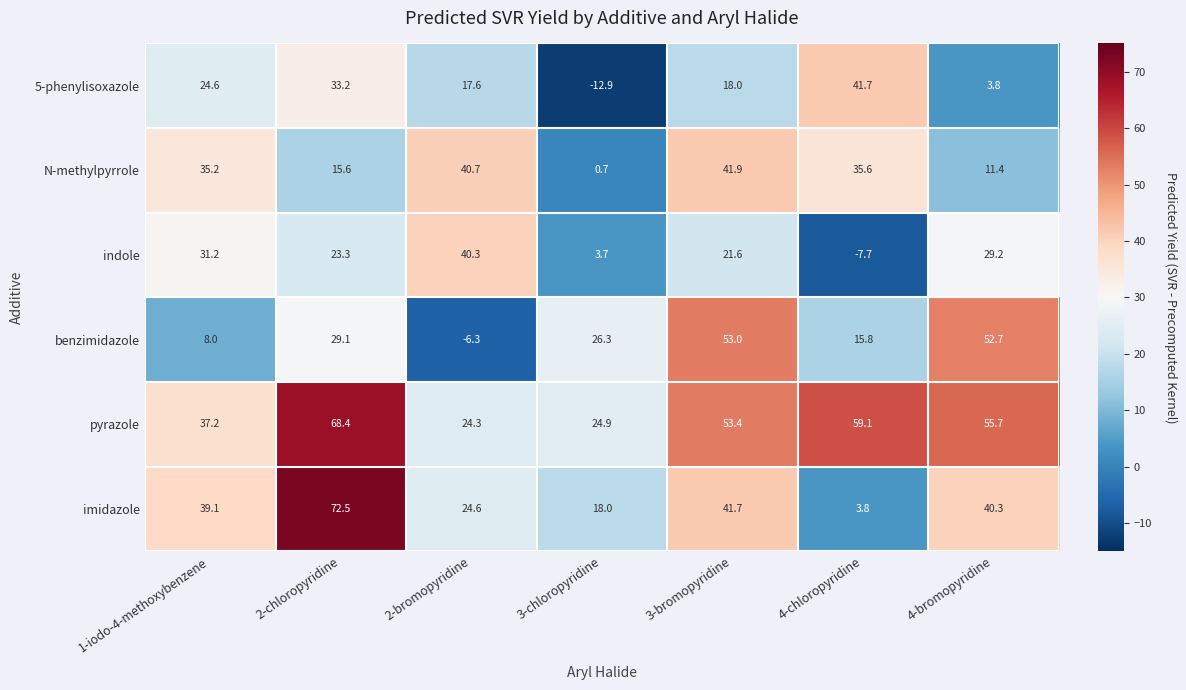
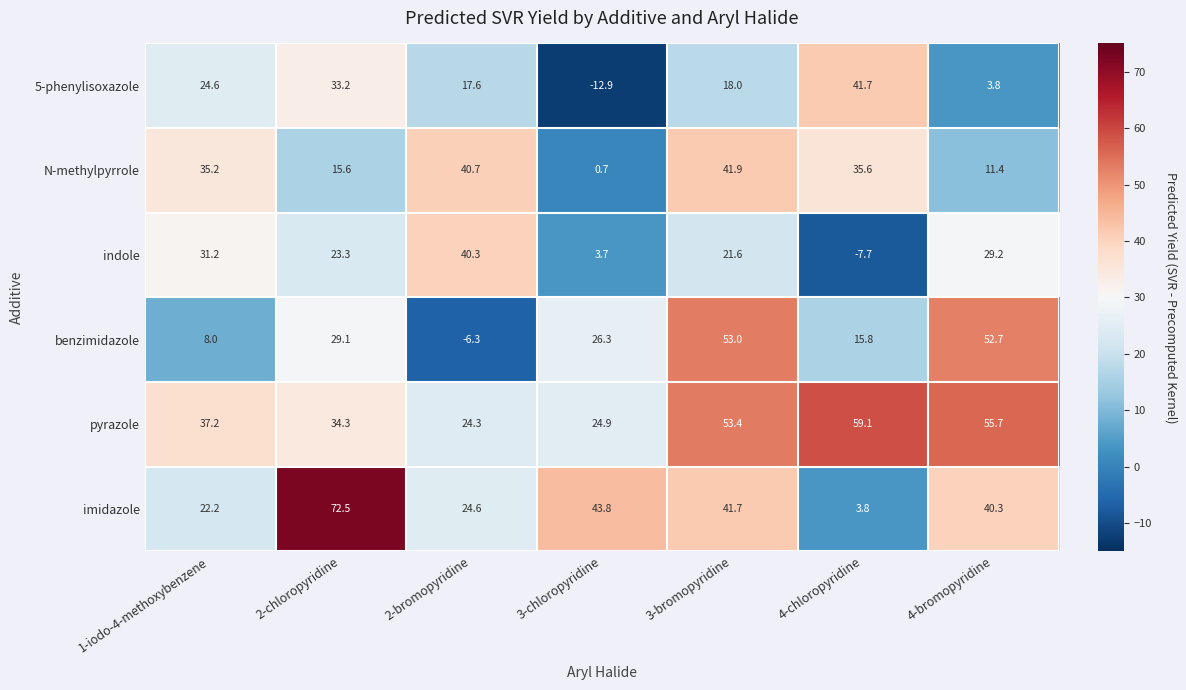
  {
    "5-phenylisoxazole": {
      "1-iodo-4-methoxybenzene": 24.6,
      "2-chloropyridine": 33.2,
      "2-bromopyridine": 17.6,
      "3-chloropyridine": -12.9,
      "3-bromopyridine": 18.0,
      "4-chloropyridine": 41.7,
      "4-bromopyridine": 3.8
    },
    "N-methylpyrrole": {
      "1-iodo-4-methoxybenzene": 35.2,
      "2-chloropyridine": 15.6,
      "2-bromopyridine": 40.7,
      "3-chloropyridine": 0.7,
      "3-bromopyridine": 41.9,
      "4-chloropyridine": 35.6,
      "4-bromopyridine": 11.4
    },
    "indole": {
      "1-iodo-4-methoxybenzene": 31.2,
      "2-chloropyridine": 23.3,
      "2-bromopyridine": 40.3,
      "3-chloropyridine": 3.7,
      "3-bromopyridine": 21.6,
      "4-chloropyridine": -7.7,
      "4-bromopyridine": 29.2
    },
    "benzimidazole": {
      "1-iodo-4-methoxybenzene": 8.0,
      "2-chloropyridine": 29.1,
      "2-bromopyridine": -6.3,
      "3-chloropyridine": 26.3,
      "3-bromopyridine": 53.0,
      "4-chloropyridine": 15.8,
      "4-bromopyridine": 52.7
    },
    "pyrazole": {
      "1-iodo-4-methoxybenzene": 37.2,
-     "2-chloropyridine": 68.4,
+     "2-chloropyridine": 34.3,
      "2-bromopyridine": 24.3,
      "3-chloropyridine": 24.9,
      "3-bromopyridine": 53.4,
      "4-chloropyridine": 59.1,
      "4-bromopyridine": 55.7
    },
    "imidazole": {
-     "1-iodo-4-methoxybenzene": 39.1,
+     "1-iodo-4-methoxybenzene": 22.2,
      "2-chloropyridine": 72.5,
      "2-bromopyridine": 24.6,
-     "3-chloropyridine": 18.0,
+     "3-chloropyridine": 43.8,
      "3-bromopyridine": 41.7,
      "4-chloropyridine": 3.8,
      "4-bromopyridine": 40.3
    }
  }
